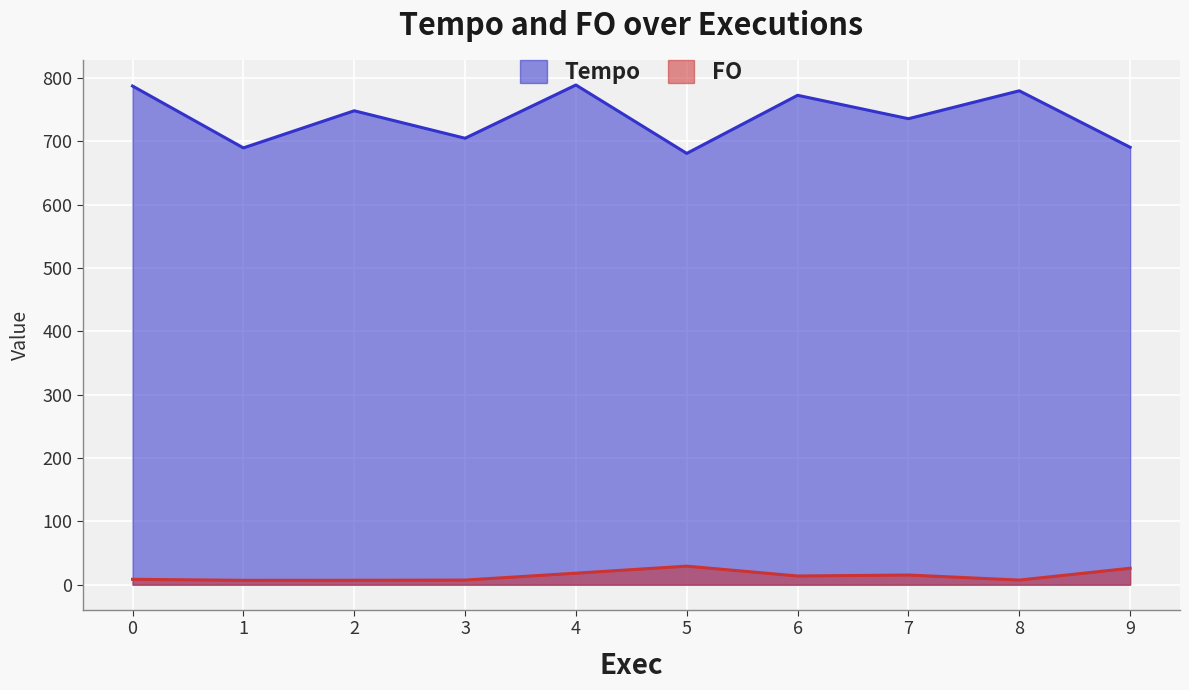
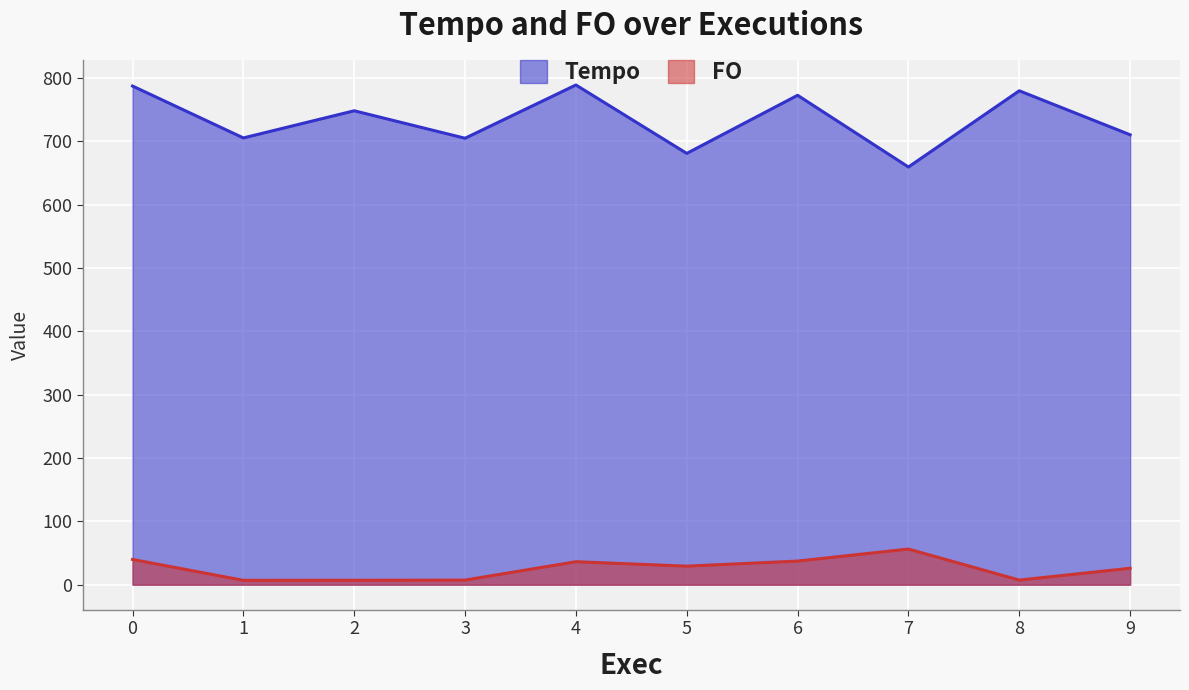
  {
    "Tempo": {
      "0": 790,
-     "1": 690,
+     "1": 710,
      "2": 750,
      "3": 700,
      "4": 790,
      "5": 680,
      "6": 770,
-     "7": 740,
+     "7": 660,
      "8": 780,
-     "9": 690
+     "9": 710
    },
    "FO": {
-     "0": 10,
+     "0": 40,
      "1": 10,
      "2": 10,
      "3": 10,
-     "4": 20,
+     "4": 40,
      "5": 30,
-     "6": 10,
-     "7": 20,
+     "6": 40,
+     "7": 60,
      "8": 10,
      "9": 30
    }
  }
